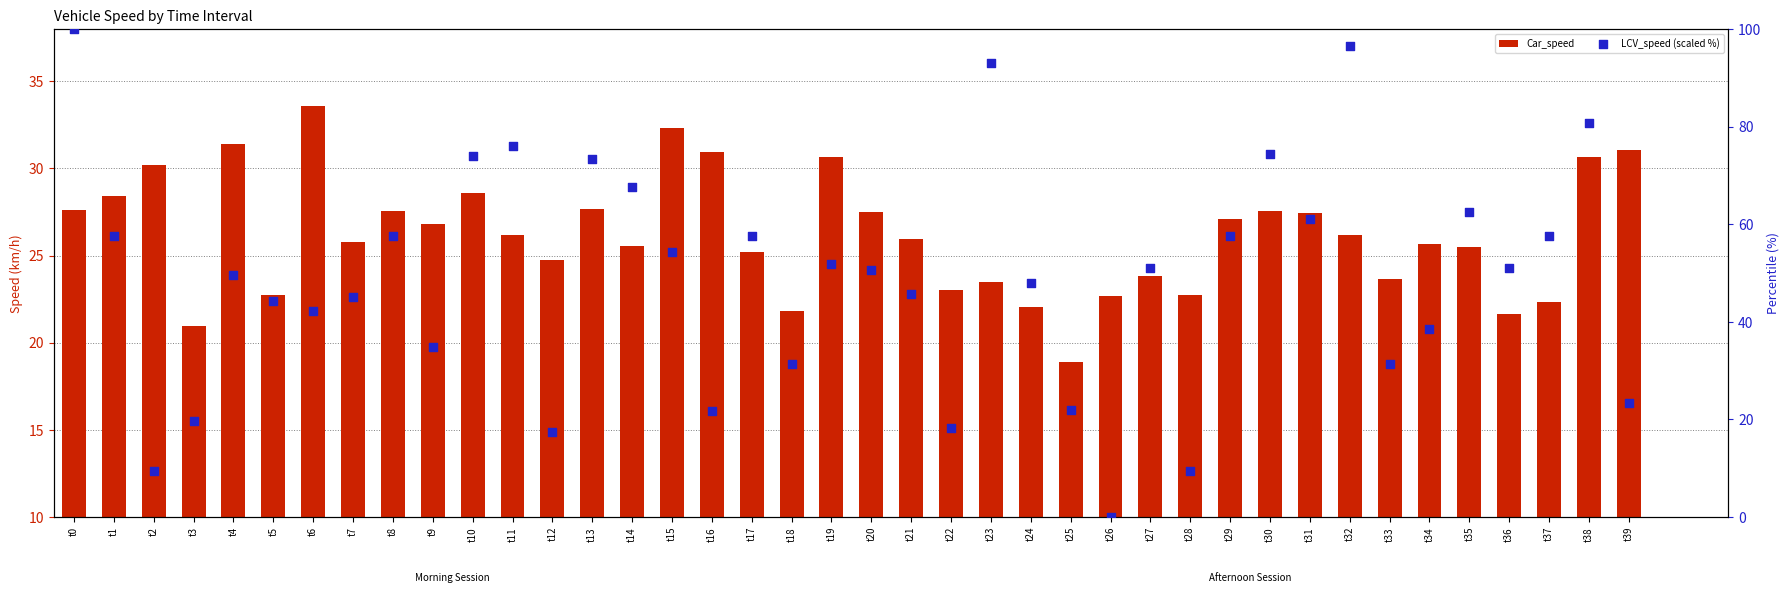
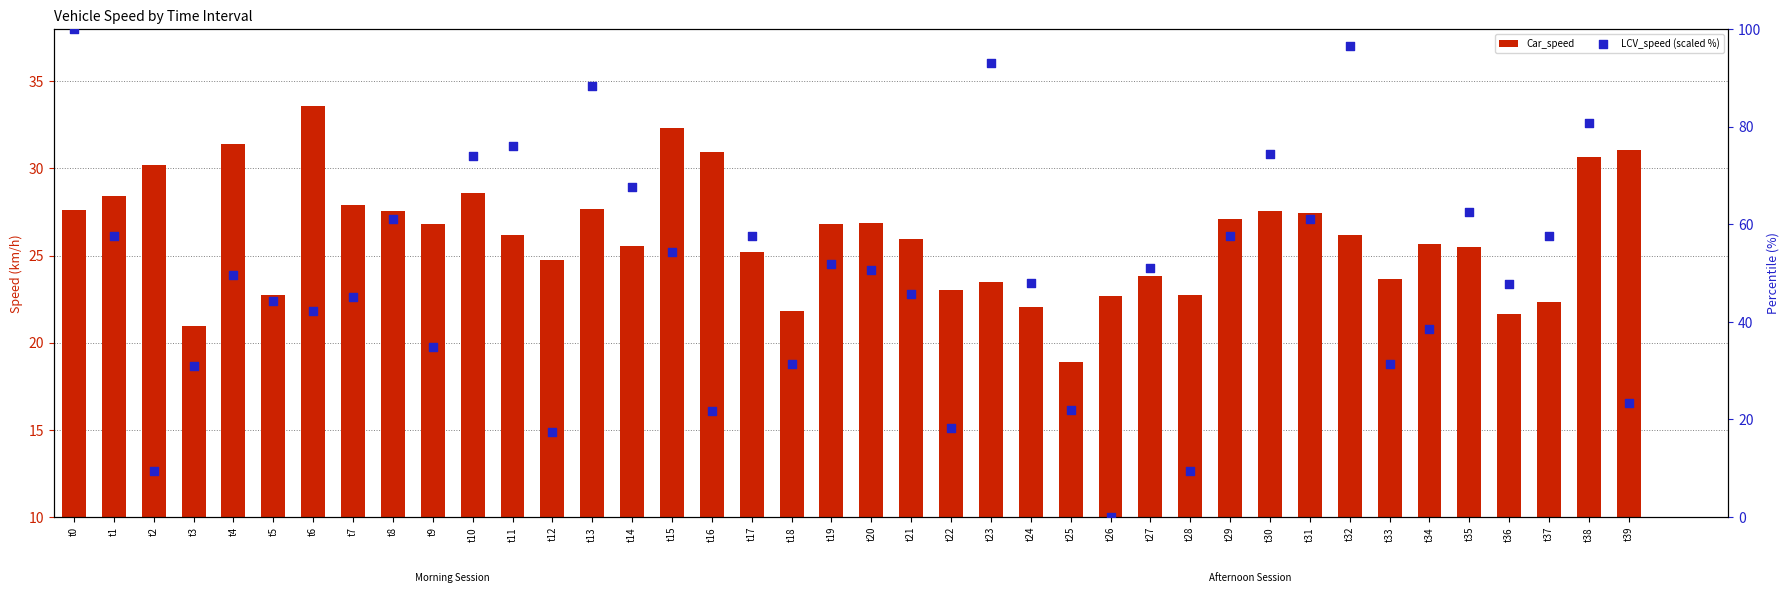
  {
    "Car_speed": {
      "t0": 27.6,
      "t1": 28.4,
      "t2": 30.2,
      "t3": 21.0,
      "t4": 31.4,
      "t5": 22.7,
      "t6": 33.6,
-     "t7": 25.8,
+     "t7": 27.9,
      "t8": 27.6,
      "t9": 26.8,
      "t10": 28.6,
      "t11": 26.2,
      "t12": 24.7,
      "t13": 27.7,
      "t14": 25.6,
      "t15": 32.3,
      "t16": 31.0,
      "t17": 25.2,
      "t18": 21.8,
-     "t19": 30.7,
-     "t20": 27.5,
+     "t19": 26.8,
+     "t20": 26.9,
      "t21": 26.0,
      "t22": 23.0,
      "t23": 23.5,
      "t24": 22.1,
      "t25": 18.9,
      "t26": 22.7,
      "t27": 23.9,
      "t28": 22.7,
      "t29": 27.1,
      "t30": 27.6,
      "t31": 27.4,
      "t32": 26.2,
      "t33": 23.7,
      "t34": 25.7,
      "t35": 25.5,
      "t36": 21.6,
      "t37": 22.4,
      "t38": 30.7,
      "t39": 31.1
    },
    "LCV_speed (scaled %)": {
-     "t3": 20,
-     "t8": 58,
-     "t13": 73,
-     "t36": 51
+     "t3": 31,
+     "t8": 61,
+     "t13": 88,
+     "t36": 48
    }
  }
